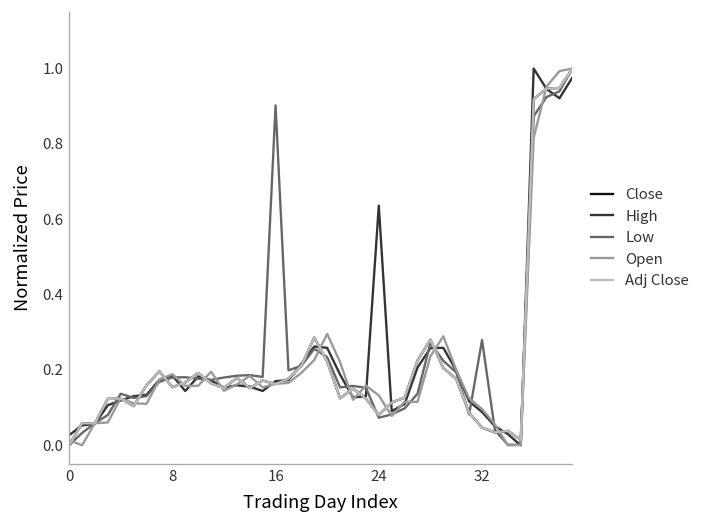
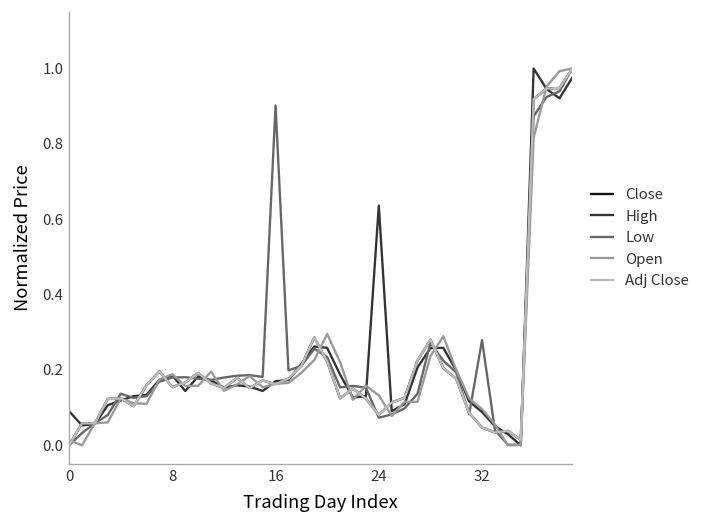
  {
    "High": {
-     "0": 0.03,
+     "0": 0.09,
      "24": 0.64
    },
    "Low": {
      "16": 0.90,
      "32": 0.28
    }
  }
